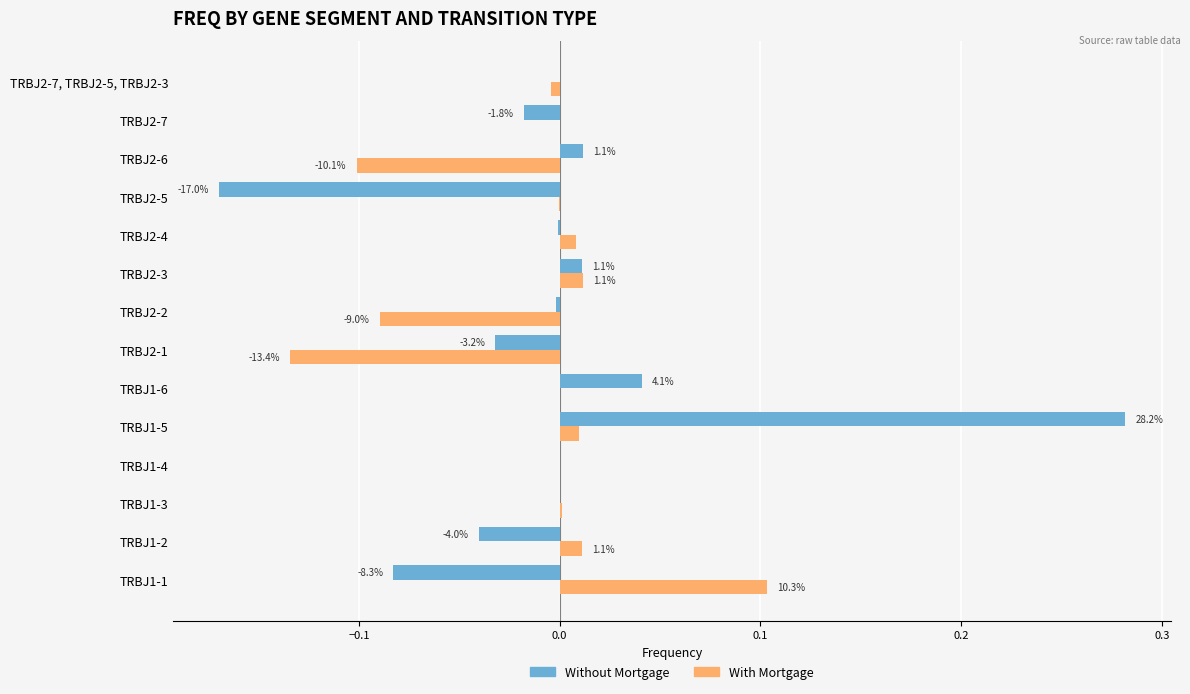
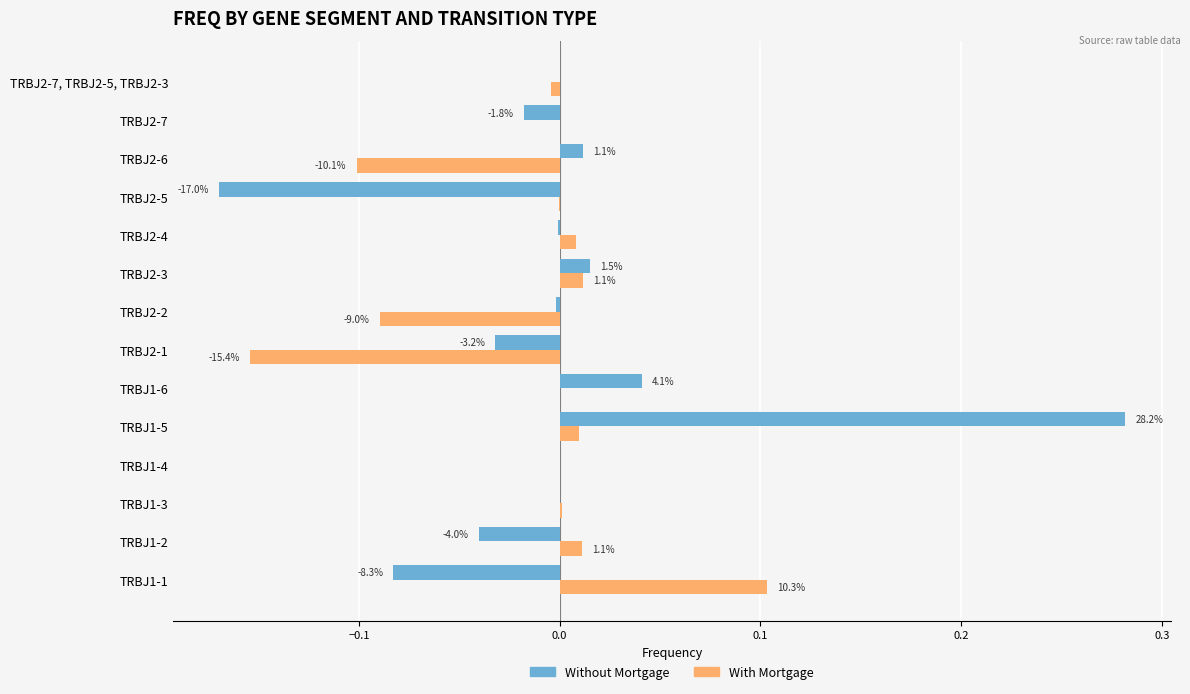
  {
    "Without Mortgage": {
      "TRBJ2-7": "-1.8%",
      "TRBJ2-6": "1.1%",
      "TRBJ2-5": "-17.0%",
-     "TRBJ2-3": "1.1%",
+     "TRBJ2-3": "1.5%",
      "TRBJ2-1": "-3.2%",
      "TRBJ1-6": "4.1%",
      "TRBJ1-5": "28.2%",
      "TRBJ1-2": "-4.0%",
      "TRBJ1-1": "-8.3%"
    },
    "With Mortgage": {
      "TRBJ2-6": "-10.1%",
      "TRBJ2-3": "1.1%",
      "TRBJ2-2": "-9.0%",
-     "TRBJ2-1": "-13.4%",
+     "TRBJ2-1": "-15.4%",
      "TRBJ1-2": "1.1%",
      "TRBJ1-1": "10.3%"
    }
  }
